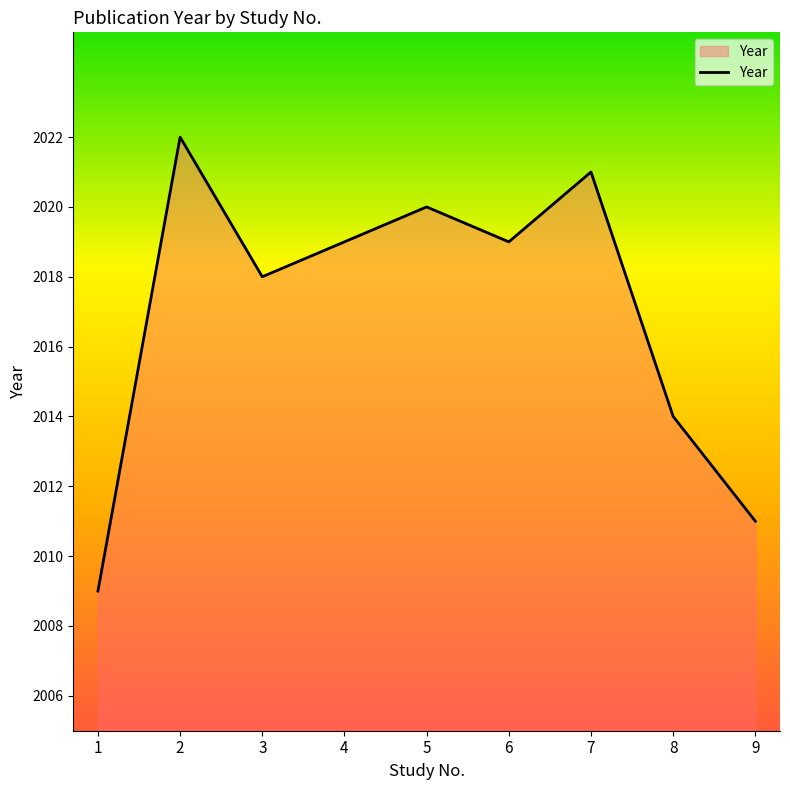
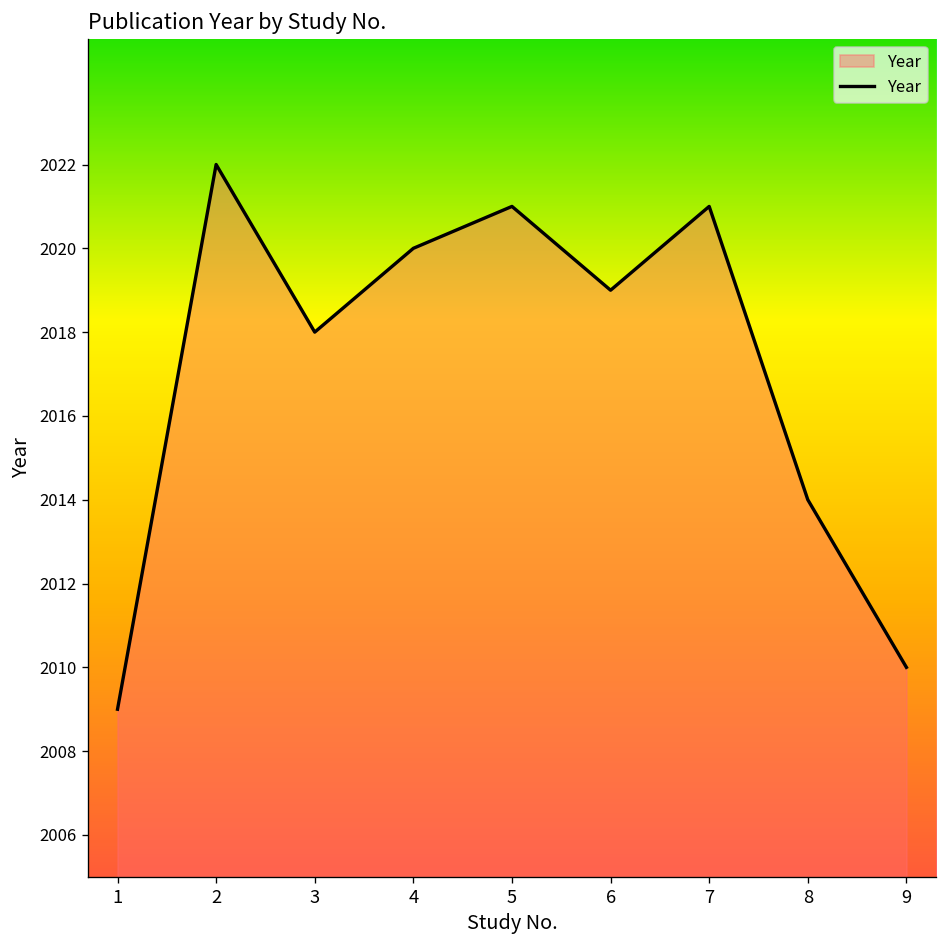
  {
    "1": 2009,
    "2": 2022,
    "3": 2018,
-   "4": 2019,
-   "5": 2020,
+   "4": 2020,
+   "5": 2021,
    "6": 2019,
    "7": 2021,
    "8": 2014,
-   "9": 2011
+   "9": 2010
  }
